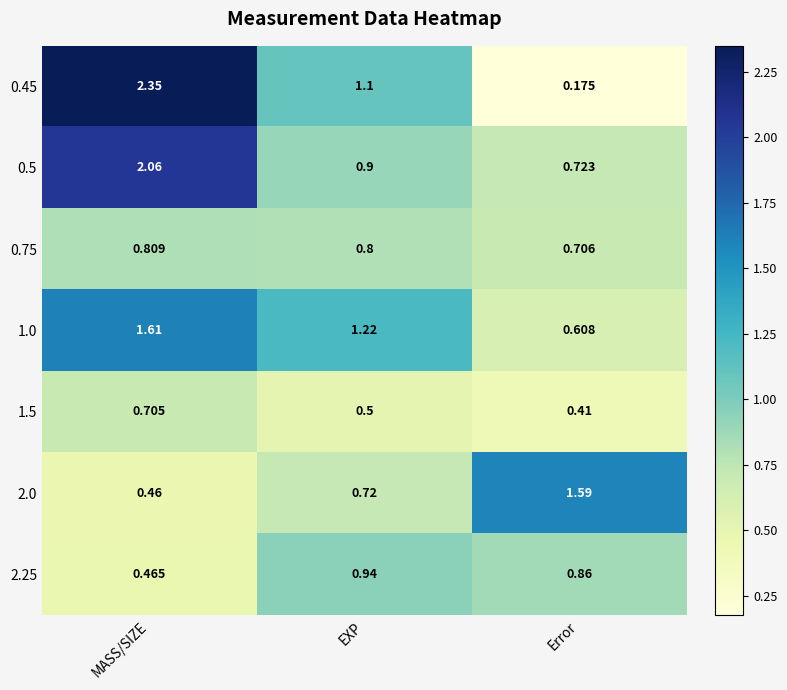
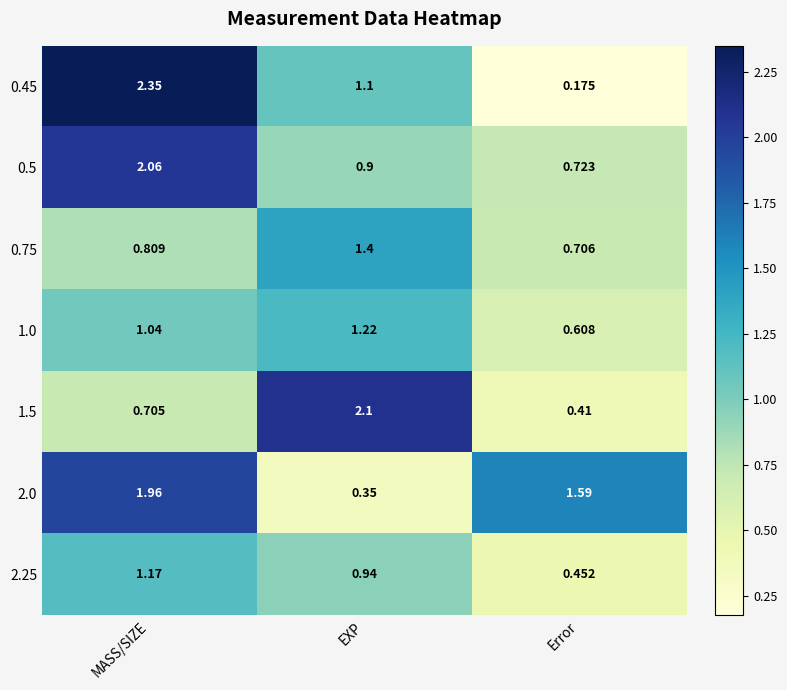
  {
    "0.45": {
      "MASS/SIZE": 2.35,
      "EXP": 1.1,
      "Error": 0.175
    },
    "0.5": {
      "MASS/SIZE": 2.06,
      "EXP": 0.9,
      "Error": 0.723
    },
    "0.75": {
      "MASS/SIZE": 0.809,
-     "EXP": 0.8,
+     "EXP": 1.4,
      "Error": 0.706
    },
    "1.0": {
-     "MASS/SIZE": 1.61,
+     "MASS/SIZE": 1.04,
      "EXP": 1.22,
      "Error": 0.608
    },
    "1.5": {
      "MASS/SIZE": 0.705,
-     "EXP": 0.5,
+     "EXP": 2.1,
      "Error": 0.41
    },
    "2.0": {
-     "MASS/SIZE": 0.46,
-     "EXP": 0.72,
+     "MASS/SIZE": 1.96,
+     "EXP": 0.35,
      "Error": 1.59
    },
    "2.25": {
-     "MASS/SIZE": 0.465,
+     "MASS/SIZE": 1.17,
      "EXP": 0.94,
-     "Error": 0.86
+     "Error": 0.452
    }
  }
